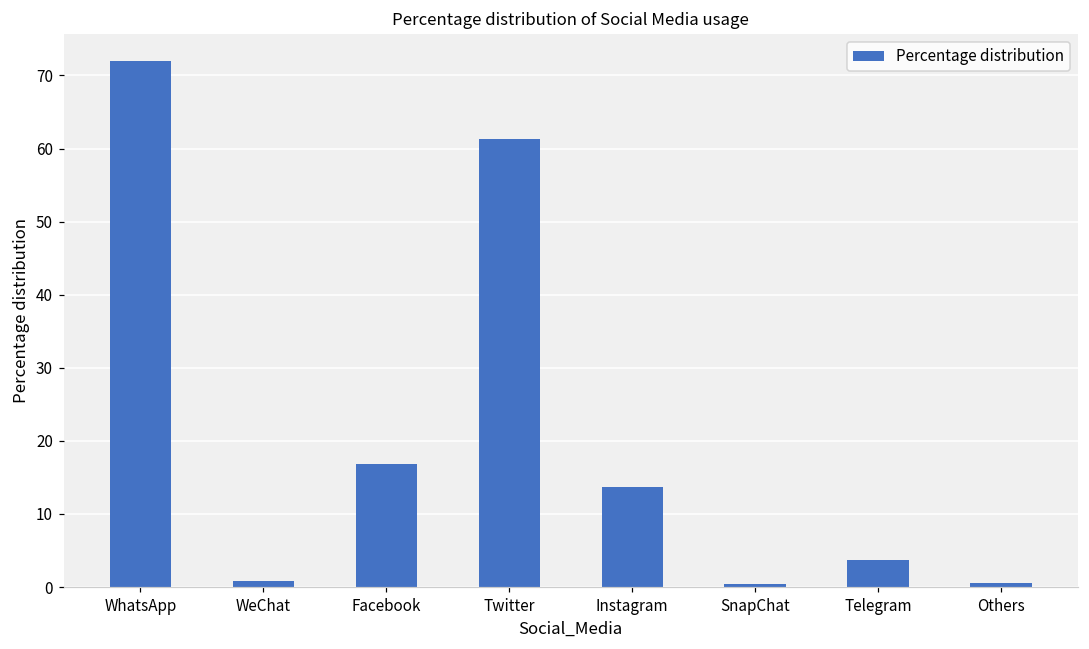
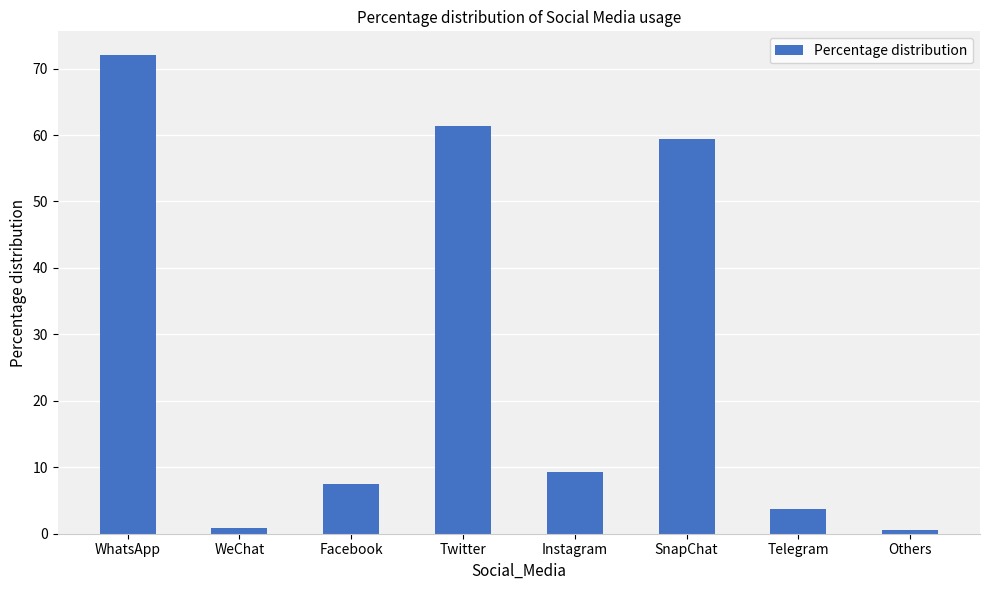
  {
    "WhatsApp": 72,
    "WeChat": 1,
-   "Facebook": 17,
+   "Facebook": 8,
    "Twitter": 61,
-   "Instagram": 14,
-   "SnapChat": 0,
+   "Instagram": 9,
+   "SnapChat": 59,
    "Telegram": 4,
    "Others": 1
  }
